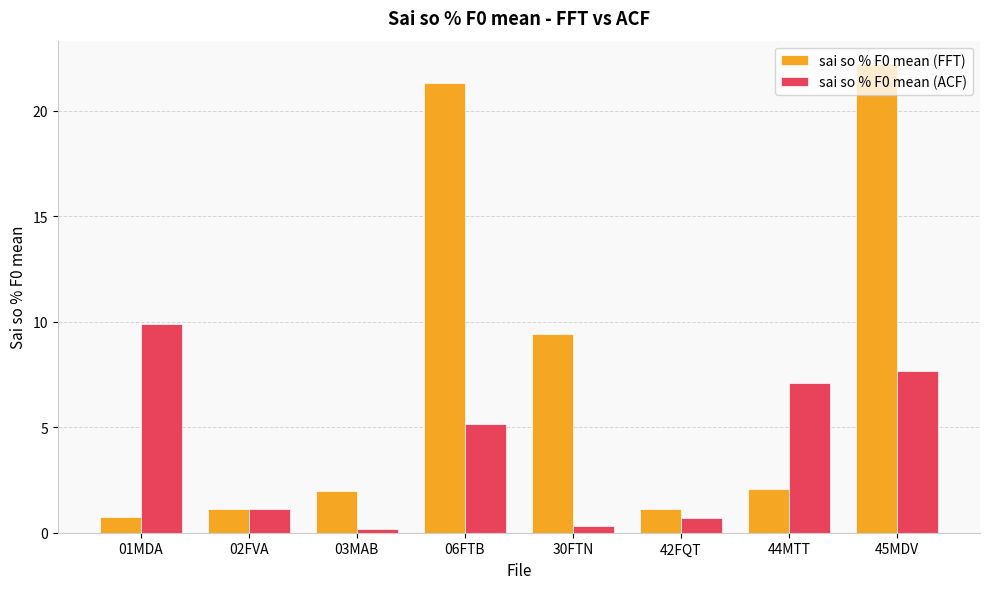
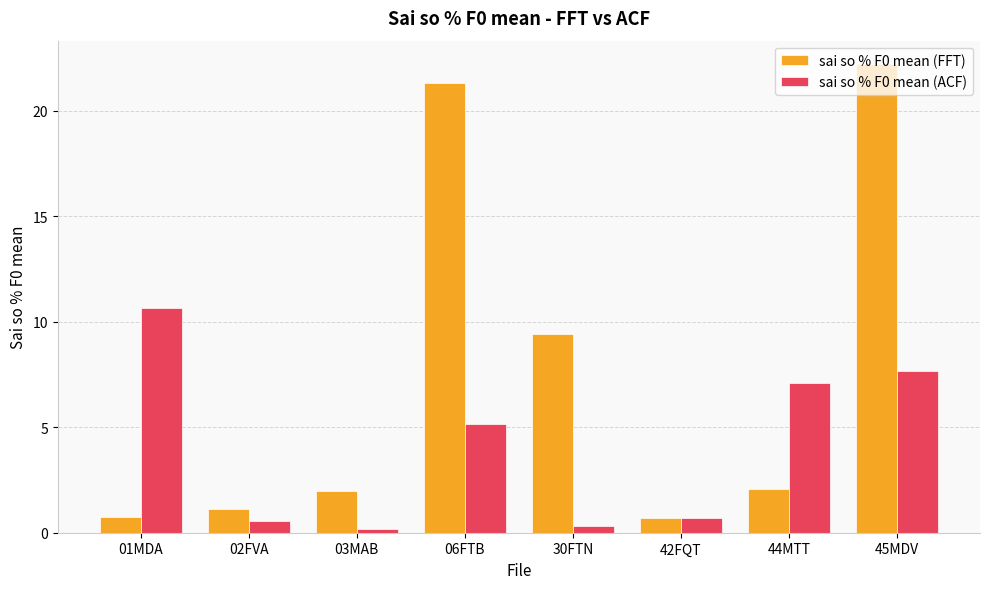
  {
    "sai so % F0 mean (FFT)": {
      "01MDA": 0.8,
      "02FVA": 1.1,
      "03MAB": 2.0,
      "06FTB": 21.3,
      "30FTN": 9.4,
-     "42FQT": 1.1,
+     "42FQT": 0.7,
      "44MTT": 2.1
    },
    "sai so % F0 mean (ACF)": {
-     "01MDA": 9.9,
-     "02FVA": 1.1,
+     "01MDA": 10.7,
+     "02FVA": 0.6,
      "03MAB": 0.2,
      "06FTB": 5.2,
      "30FTN": 0.3,
      "42FQT": 0.7,
      "44MTT": 7.1,
      "45MDV": 7.7
    }
  }
